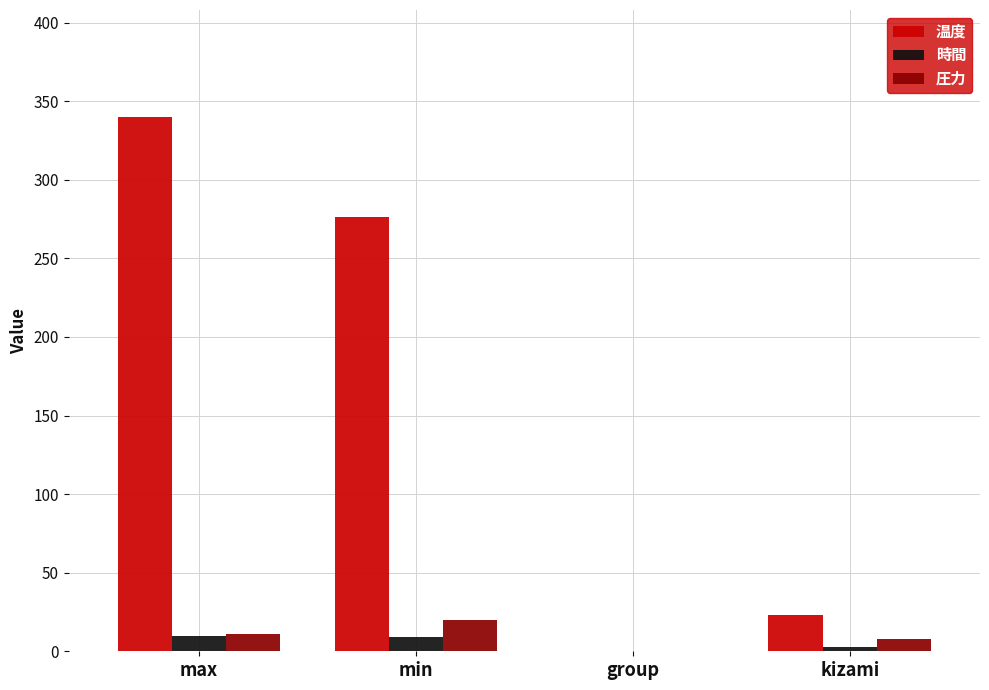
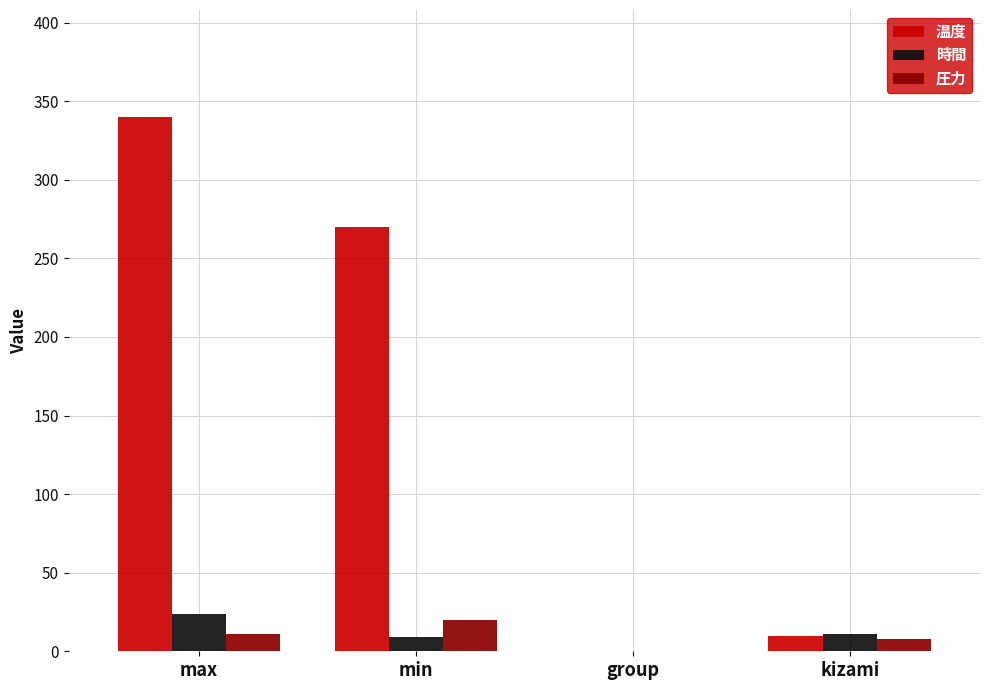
  {
    "温度": {
      "max": 340,
-     "min": 276,
+     "min": 270,
      "group": 0,
-     "kizami": 23
+     "kizami": 10
    },
    "時間": {
-     "max": 10,
+     "max": 24,
      "min": 9,
      "group": 0,
-     "kizami": 3
+     "kizami": 11
    },
    "圧力": {
      "max": 11,
      "min": 20,
      "group": 0,
      "kizami": 8
    }
  }
